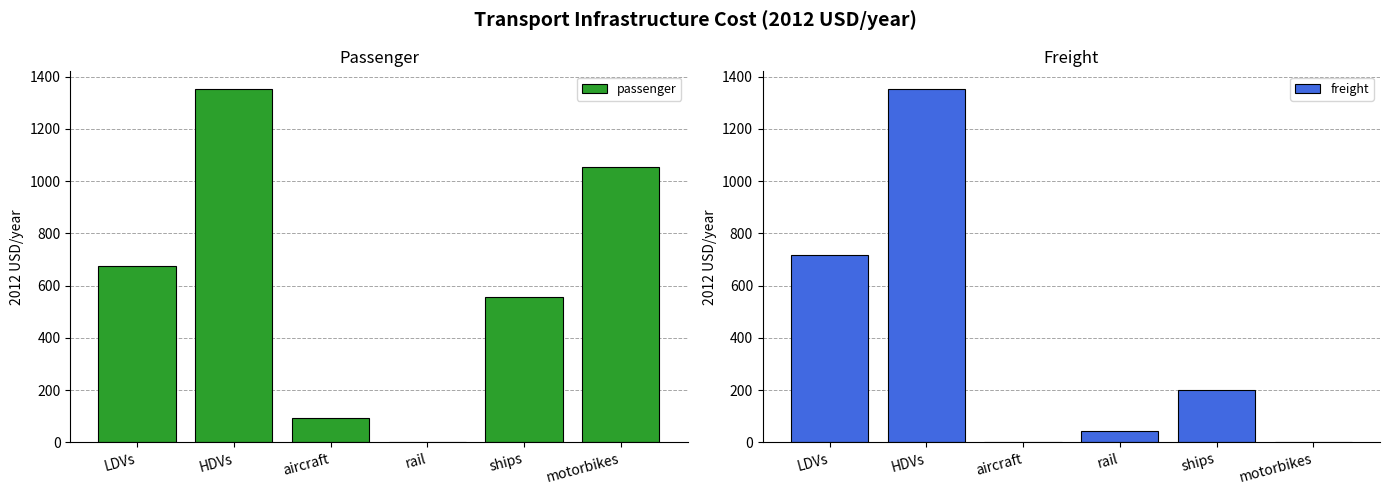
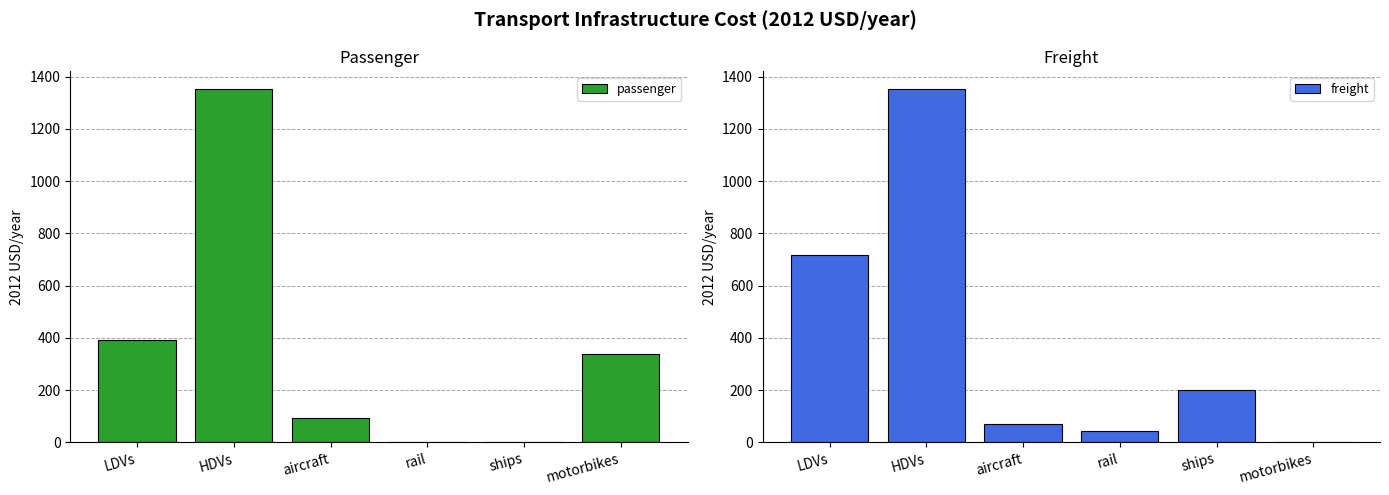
  {
    "Passenger": {
-     "LDVs": 680,
+     "LDVs": 390,
      "HDVs": 1350,
      "aircraft": 90,
      "rail": 0,
-     "ships": 560,
-     "motorbikes": 1050
+     "ships": 0,
+     "motorbikes": 340
    },
    "Freight": {
      "LDVs": 720,
      "HDVs": 1350,
-     "aircraft": 0,
+     "aircraft": 70,
      "rail": 40,
      "ships": 200,
      "motorbikes": 0
    }
  }
